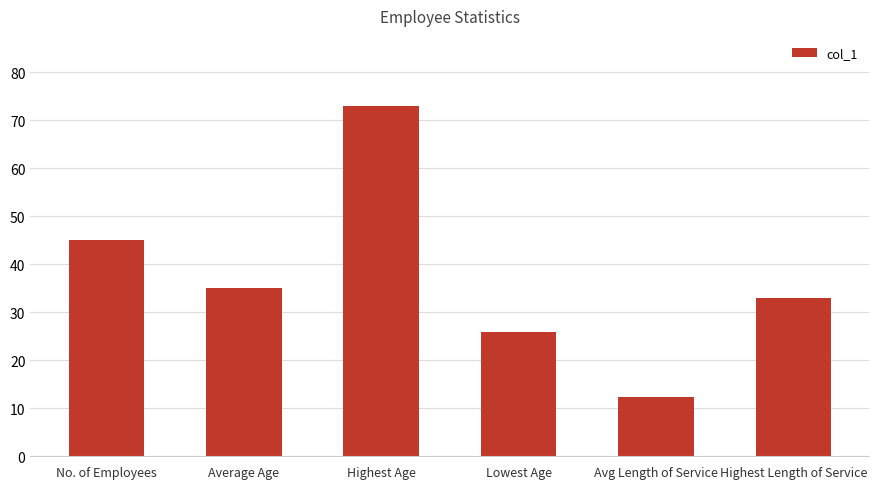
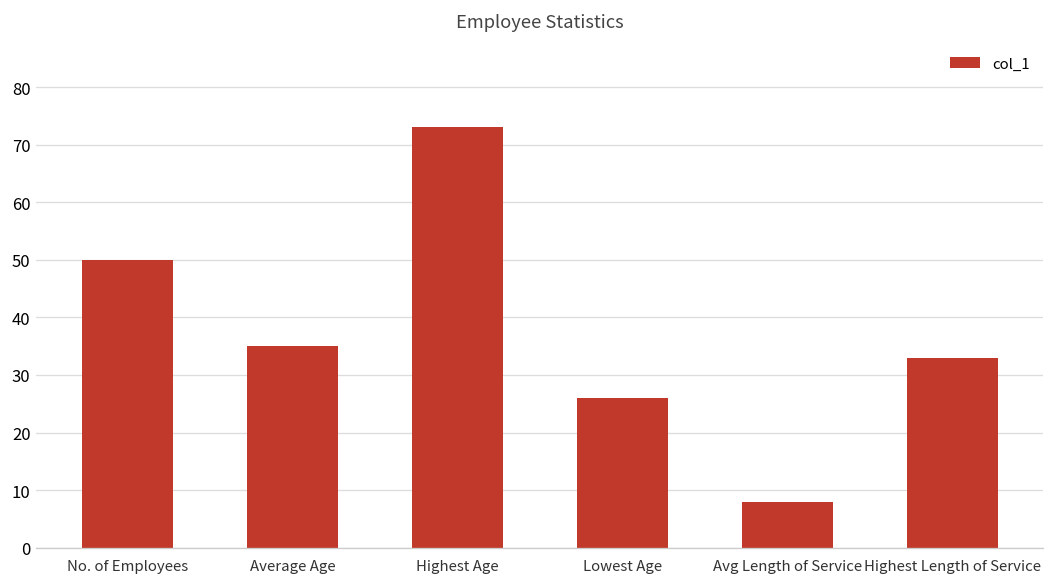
  {
-   "No. of Employees": 45,
+   "No. of Employees": 50,
    "Average Age": 35,
    "Highest Age": 73,
    "Lowest Age": 26,
-   "Avg Length of Service": 12,
+   "Avg Length of Service": 8,
    "Highest Length of Service": 33
  }
